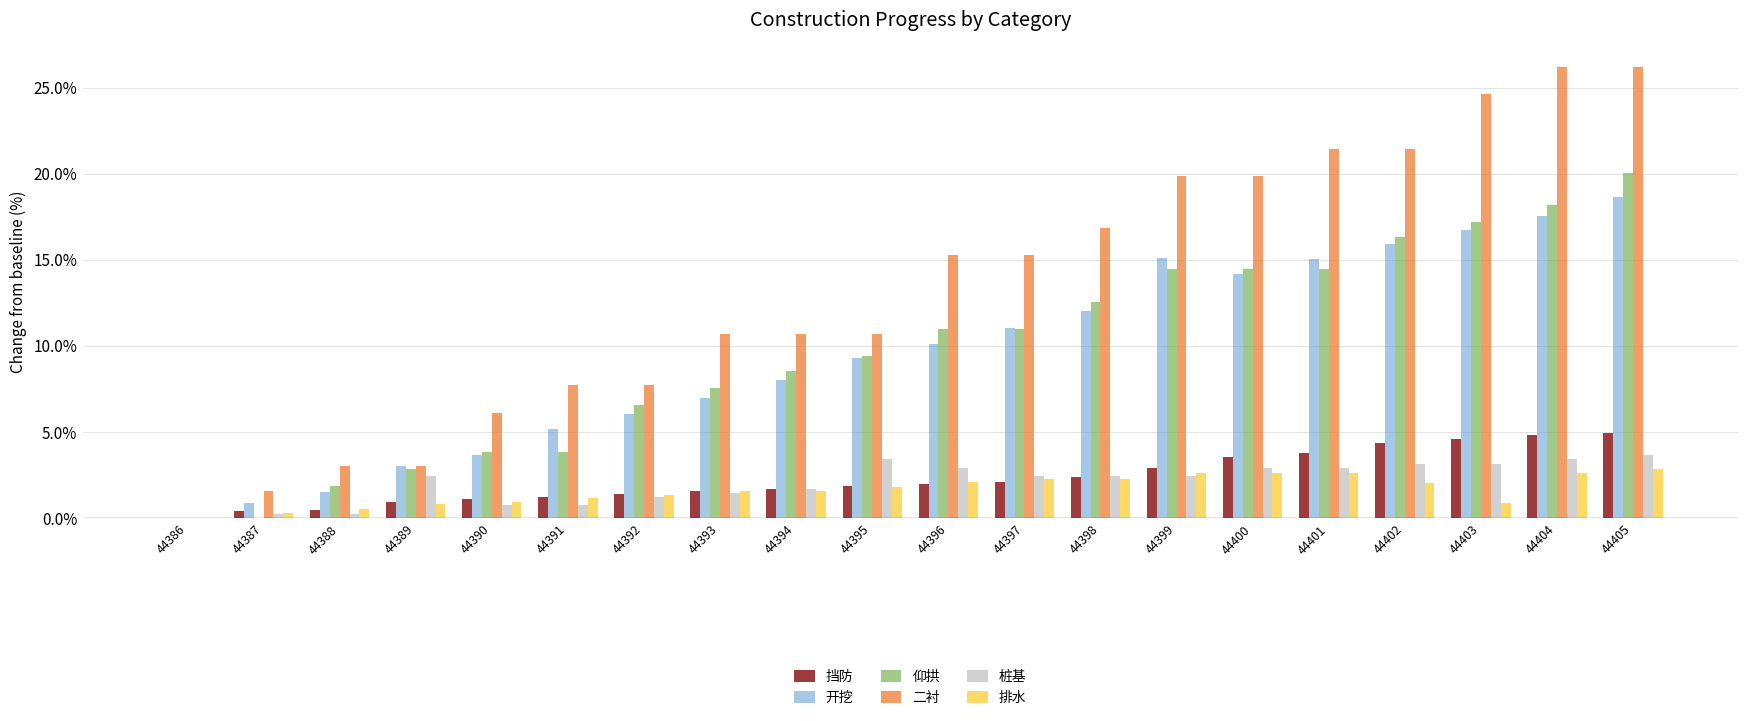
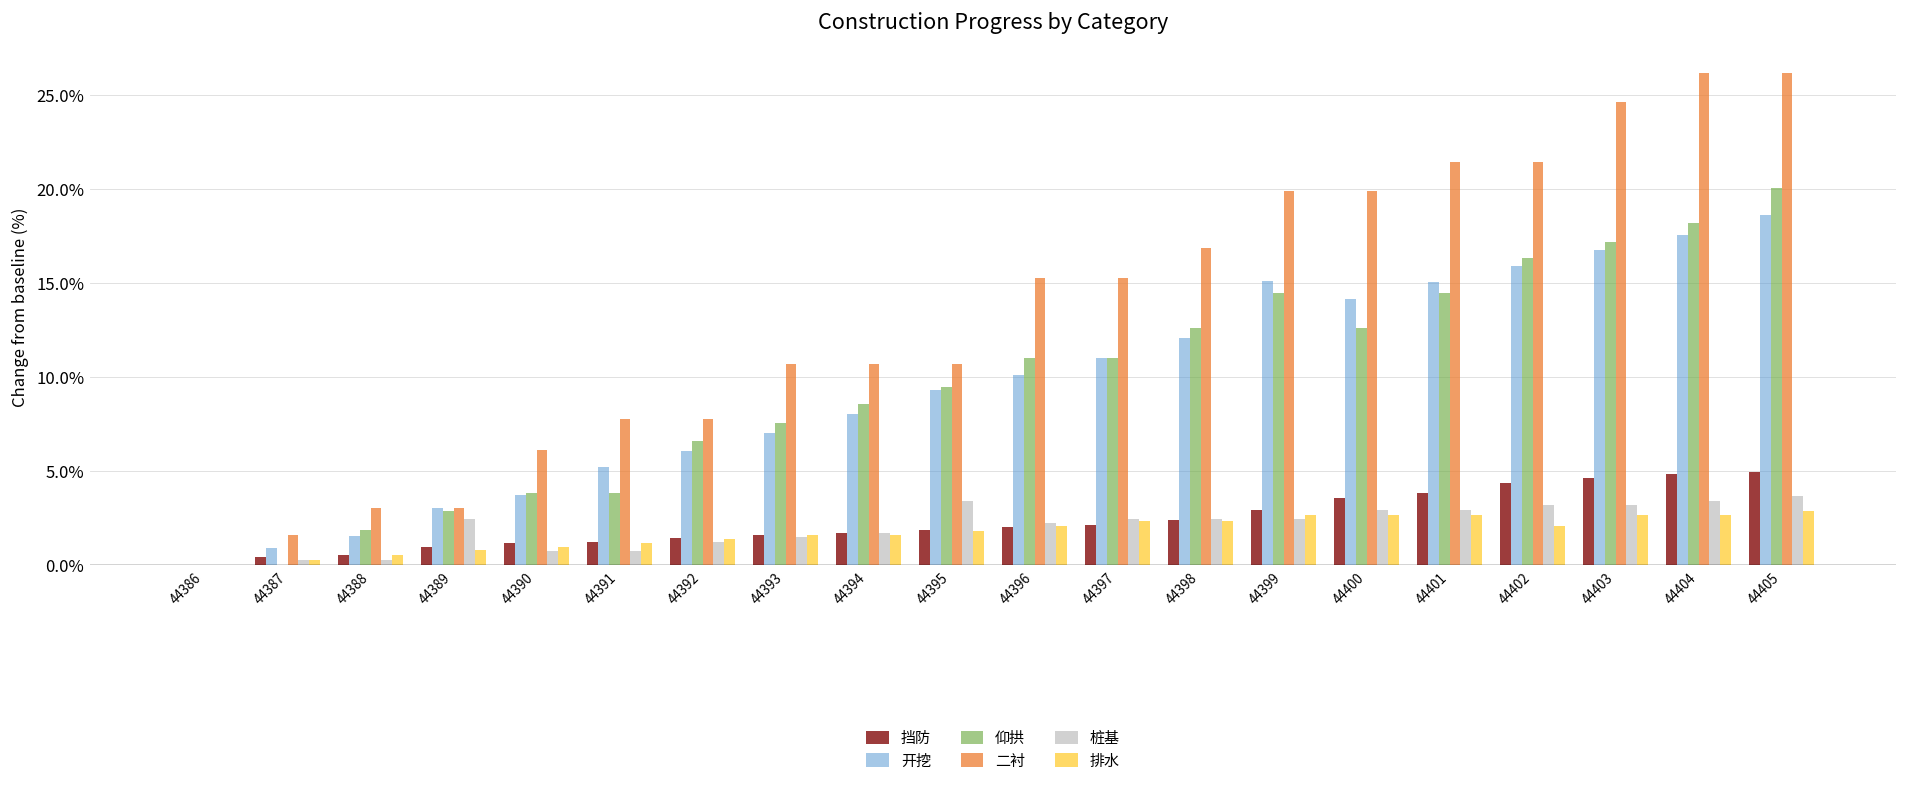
  {
    "挡防": {
      "44386": "0.0%",
      "44387": "0.4%",
      "44388": "0.5%",
      "44389": "0.9%",
      "44390": "1.1%",
      "44391": "1.2%",
      "44392": "1.4%",
      "44393": "1.6%",
      "44394": "1.7%",
      "44395": "1.9%",
      "44396": "2.0%",
      "44397": "2.1%",
      "44398": "2.4%",
      "44399": "2.9%",
      "44400": "3.5%",
      "44401": "3.8%",
      "44402": "4.3%",
      "44403": "4.6%",
      "44404": "4.8%",
      "44405": "4.9%"
    },
    "开挖": {
      "44386": "0.0%",
      "44387": "0.9%",
      "44388": "1.5%",
      "44389": "3.0%",
      "44390": "3.7%",
      "44391": "5.2%",
      "44392": "6.1%",
      "44393": "7.0%",
      "44394": "8.0%",
      "44395": "9.3%",
      "44396": "10.1%",
      "44397": "11.0%",
      "44398": "12.0%",
      "44399": "15.1%",
      "44400": "14.2%",
      "44401": "15.1%",
      "44402": "15.9%",
      "44403": "16.8%",
      "44404": "17.5%",
      "44405": "18.6%"
    },
    "仰拱": {
      "44386": "0.0%",
      "44387": "0.0%",
      "44388": "1.9%",
      "44389": "2.8%",
      "44390": "3.8%",
      "44391": "3.8%",
      "44392": "6.6%",
      "44393": "7.6%",
      "44394": "8.5%",
      "44395": "9.4%",
      "44396": "11.0%",
      "44397": "11.0%",
      "44398": "12.6%",
      "44399": "14.4%",
-     "44400": "14.4%",
+     "44400": "12.6%",
      "44401": "14.4%",
      "44402": "16.3%",
      "44403": "17.2%",
      "44404": "18.2%",
      "44405": "20.0%"
    },
    "二衬": {
      "44386": "0.0%",
      "44387": "1.6%",
      "44388": "3.0%",
      "44389": "3.0%",
      "44390": "6.1%",
      "44391": "7.7%",
      "44392": "7.7%",
      "44393": "10.7%",
      "44394": "10.7%",
      "44395": "10.7%",
      "44396": "15.3%",
      "44397": "15.3%",
      "44398": "16.9%",
      "44399": "19.9%",
      "44400": "19.9%",
      "44401": "21.5%",
      "44402": "21.5%",
      "44403": "24.6%",
      "44404": "26.2%",
      "44405": "26.2%"
    },
    "桩基": {
      "44386": "0.0%",
      "44387": "0.2%",
      "44388": "0.2%",
      "44389": "2.4%",
      "44390": "0.7%",
      "44391": "0.7%",
      "44392": "1.2%",
      "44393": "1.5%",
      "44394": "1.7%",
      "44395": "3.4%",
-     "44396": "2.9%",
+     "44396": "2.2%",
      "44397": "2.4%",
      "44398": "2.4%",
      "44399": "2.4%",
      "44400": "2.9%",
      "44401": "2.9%",
      "44402": "3.2%",
      "44403": "3.2%",
      "44404": "3.4%",
      "44405": "3.6%"
    },
    "排水": {
      "44386": "0.0%",
      "44387": "0.3%",
      "44388": "0.5%",
      "44389": "0.8%",
      "44390": "0.9%",
      "44391": "1.1%",
      "44392": "1.4%",
      "44393": "1.6%",
      "44394": "1.6%",
      "44395": "1.8%",
      "44396": "2.1%",
      "44397": "2.3%",
      "44398": "2.3%",
      "44399": "2.6%",
      "44400": "2.6%",
      "44401": "2.6%",
      "44402": "2.1%",
-     "44403": "0.8%",
+     "44403": "2.6%",
      "44404": "2.6%",
      "44405": "2.9%"
    }
  }
